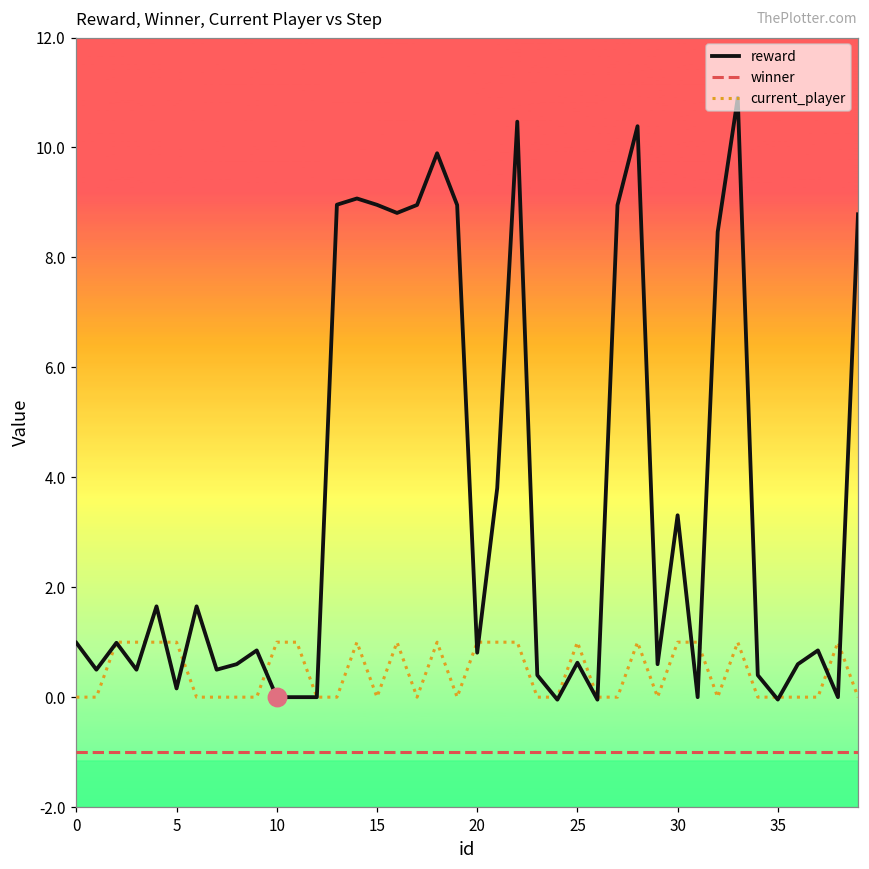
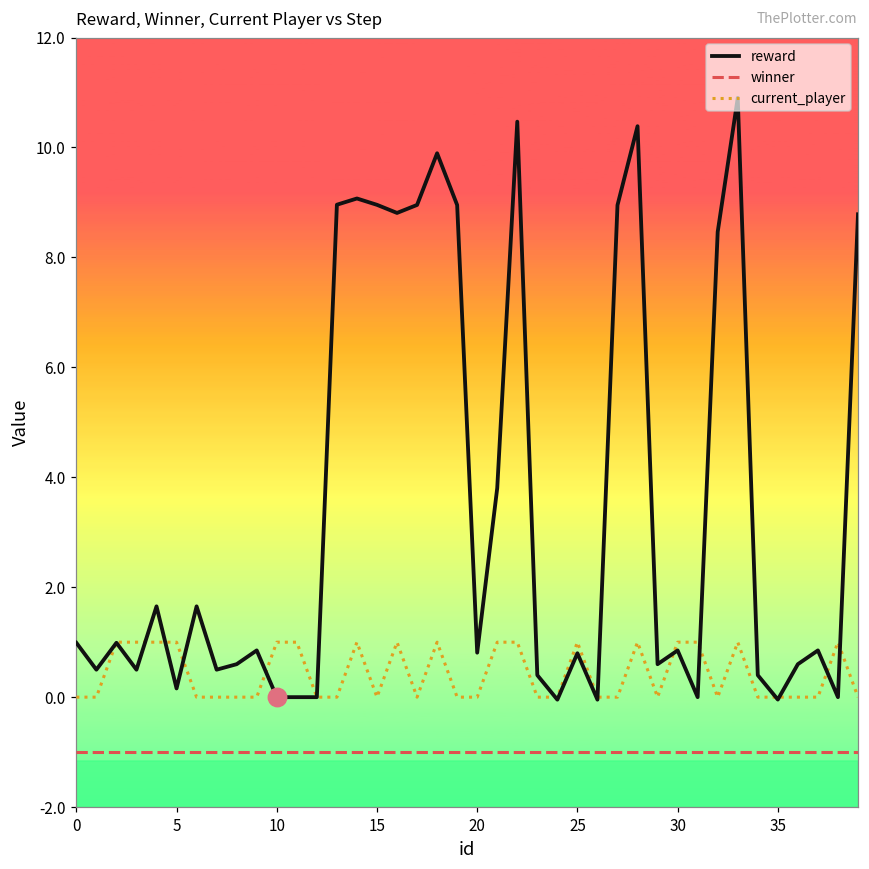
  {
    "reward": {
      "0": 1.0,
      "5": 0.2,
      "15": 9.0,
      "20": 0.8,
-     "25": 0.6,
-     "30": 3.3
+     "25": 0.8,
+     "30": 0.9
    },
    "current_player": {
      "0": 0,
      "5": 1,
      "10": 1,
      "15": 0,
-     "20": 1,
+     "20": 0,
      "25": 1,
      "30": 1
    }
  }
